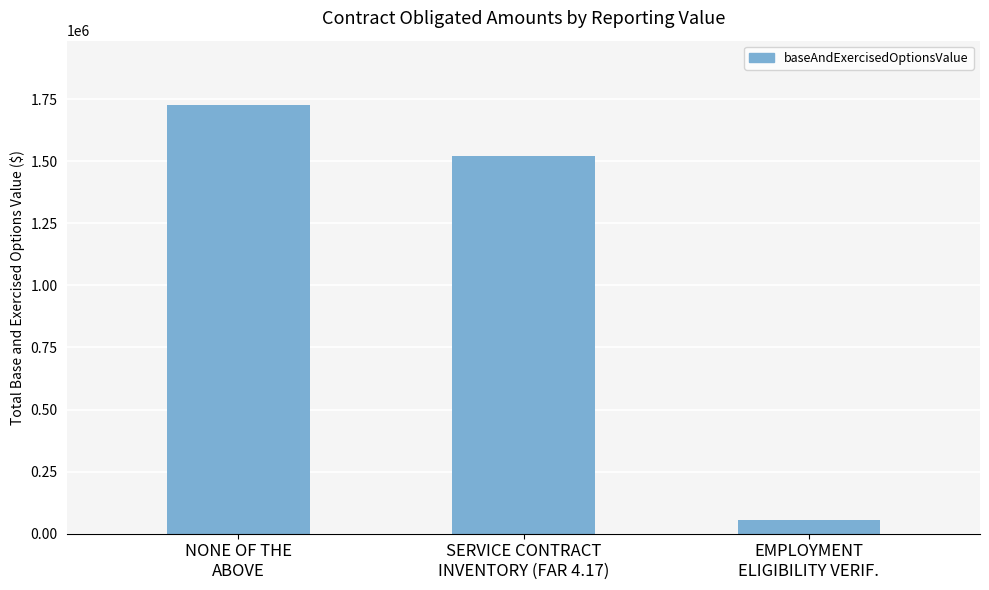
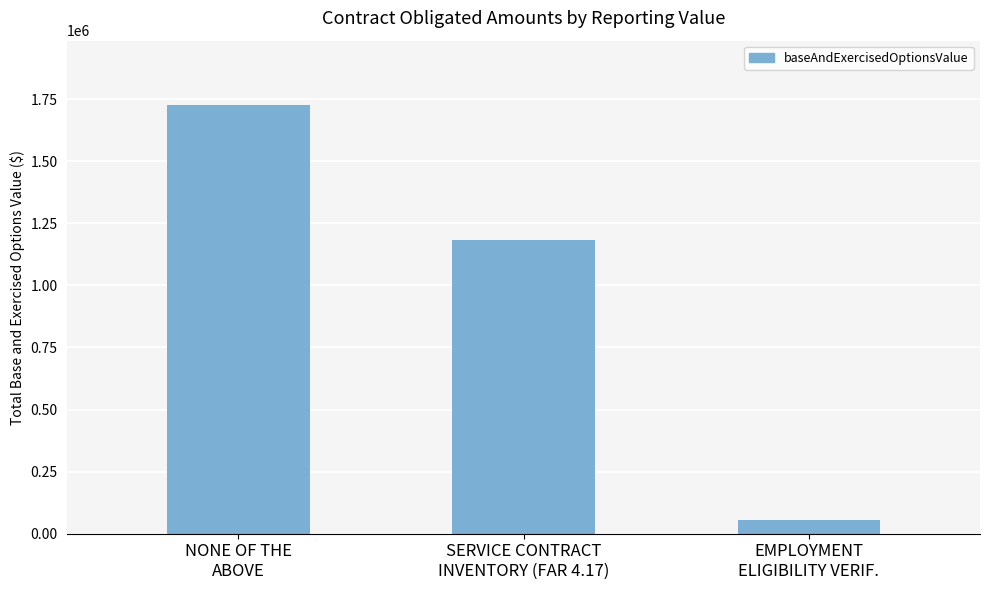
  {
    "NONE OF THE ABOVE": 1730000,
-   "SERVICE CONTRACT INVENTORY (FAR 4.17)": 1520000,
+   "SERVICE CONTRACT INVENTORY (FAR 4.17)": 1180000,
    "EMPLOYMENT ELIGIBILITY VERIF.": 60000
  }
